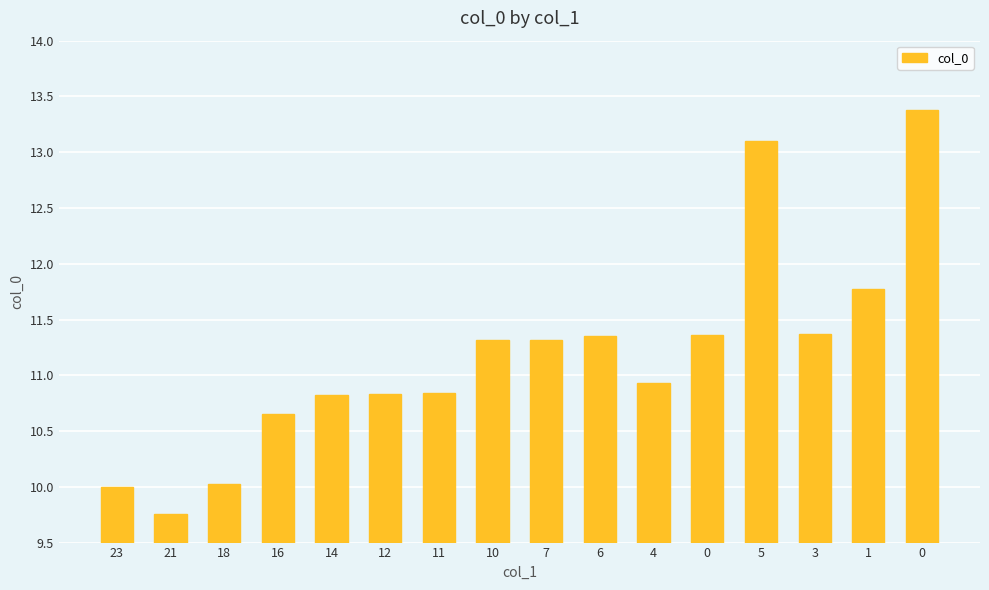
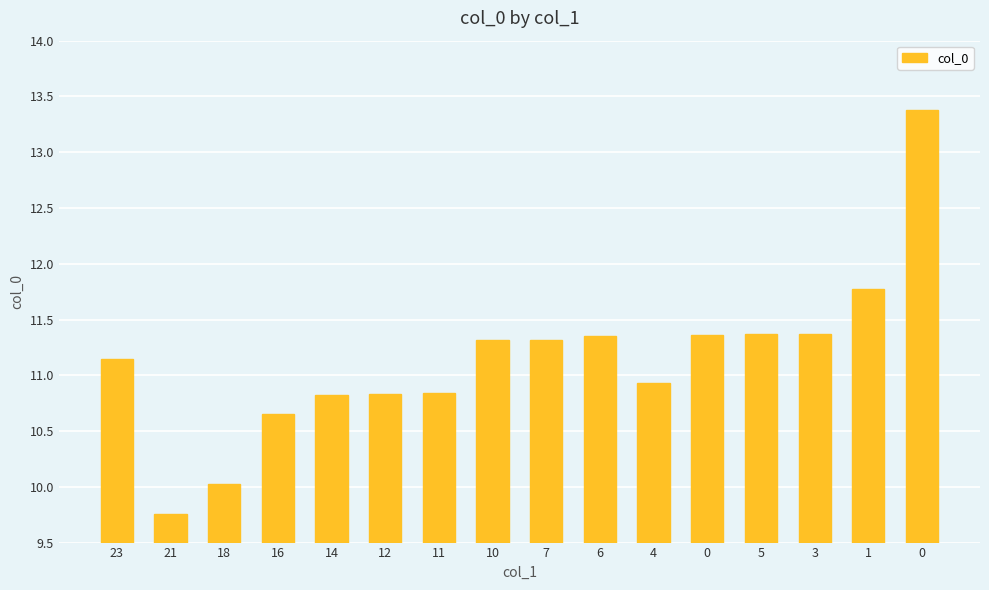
  {
-   "23": 10.00,
+   "23": 11.15,
    "21": 9.76,
    "18": 10.03,
    "16": 10.66,
    "14": 10.83,
    "12": 10.83,
    "11": 10.84,
    "10": 11.31,
    "7": 11.32,
    "6": 11.35,
    "4": 10.93,
-   "5": 13.10,
+   "5": 11.37,
    "3": 11.37,
    "1": 11.77
  }
